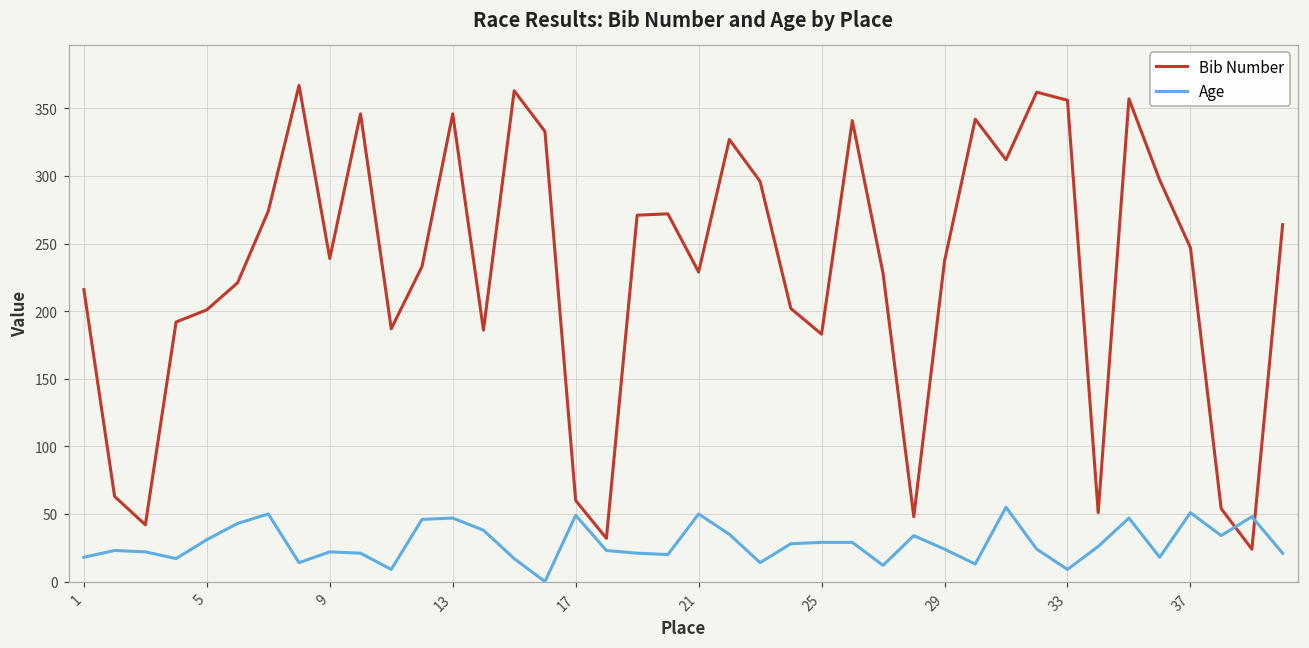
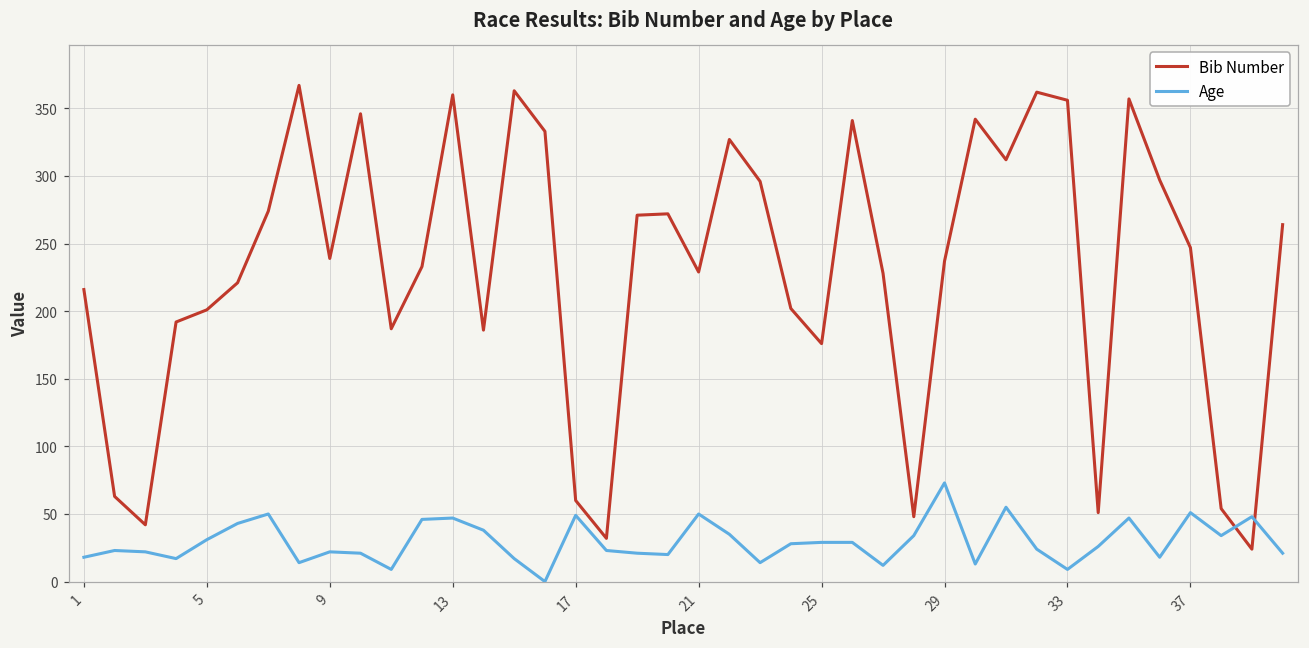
  {
    "Bib Number": {
      "1": 216,
      "5": 201,
      "9": 239,
-     "13": 346,
+     "13": 360,
      "17": 60,
      "21": 229,
-     "25": 183,
+     "25": 176,
      "29": 237,
      "33": 356,
      "37": 247
    },
    "Age": {
      "1": 18,
      "5": 31,
      "9": 22,
      "13": 47,
      "17": 49,
      "21": 50,
      "25": 29,
-     "29": 24,
+     "29": 73,
      "33": 9,
      "37": 51
    }
  }
